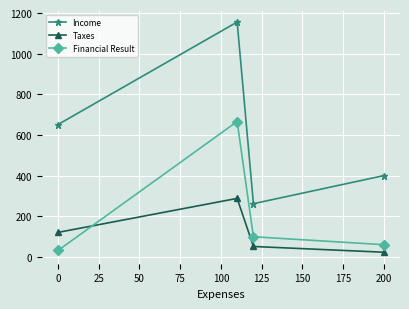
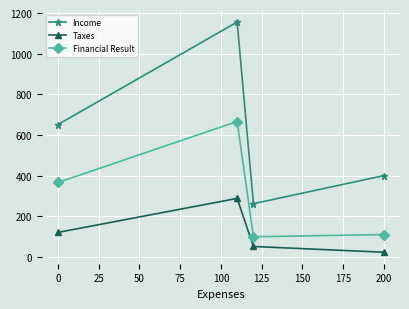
  {
    "Income": {
      "0": 650,
      "200": 400
    },
    "Taxes": {
      "0": 120,
      "200": 20
    },
    "Financial Result": {
-     "0": 30,
-     "200": 60
+     "0": 370,
+     "200": 110
    }
  }
